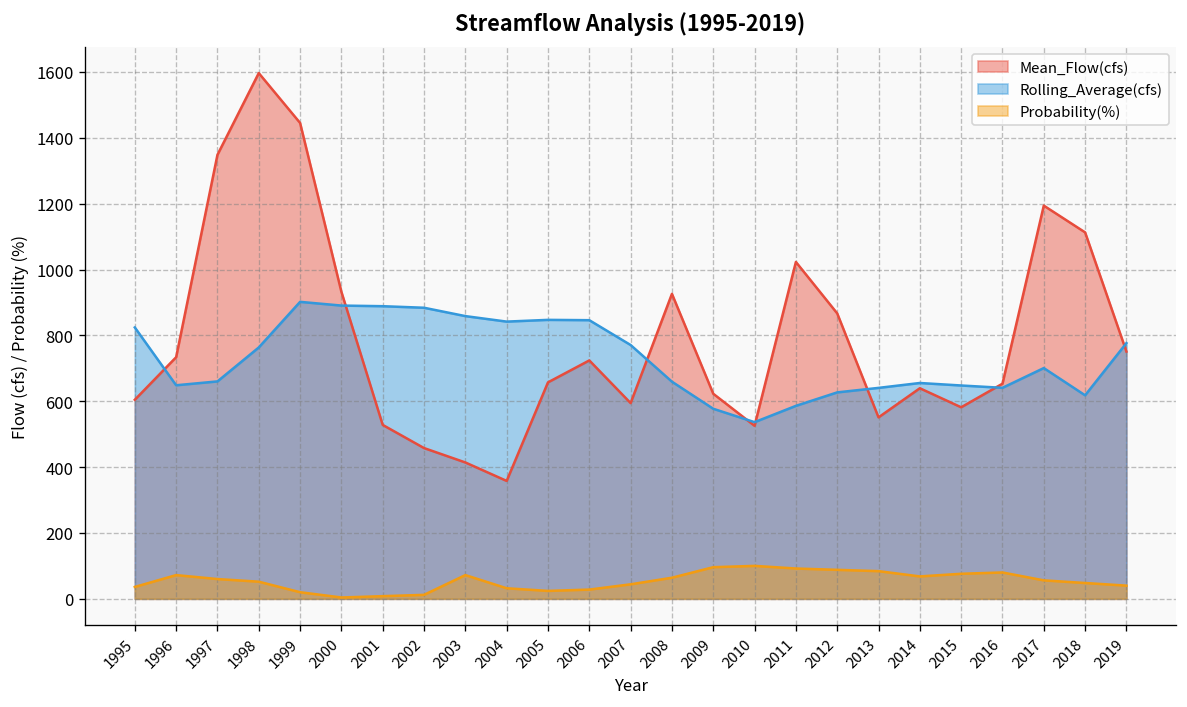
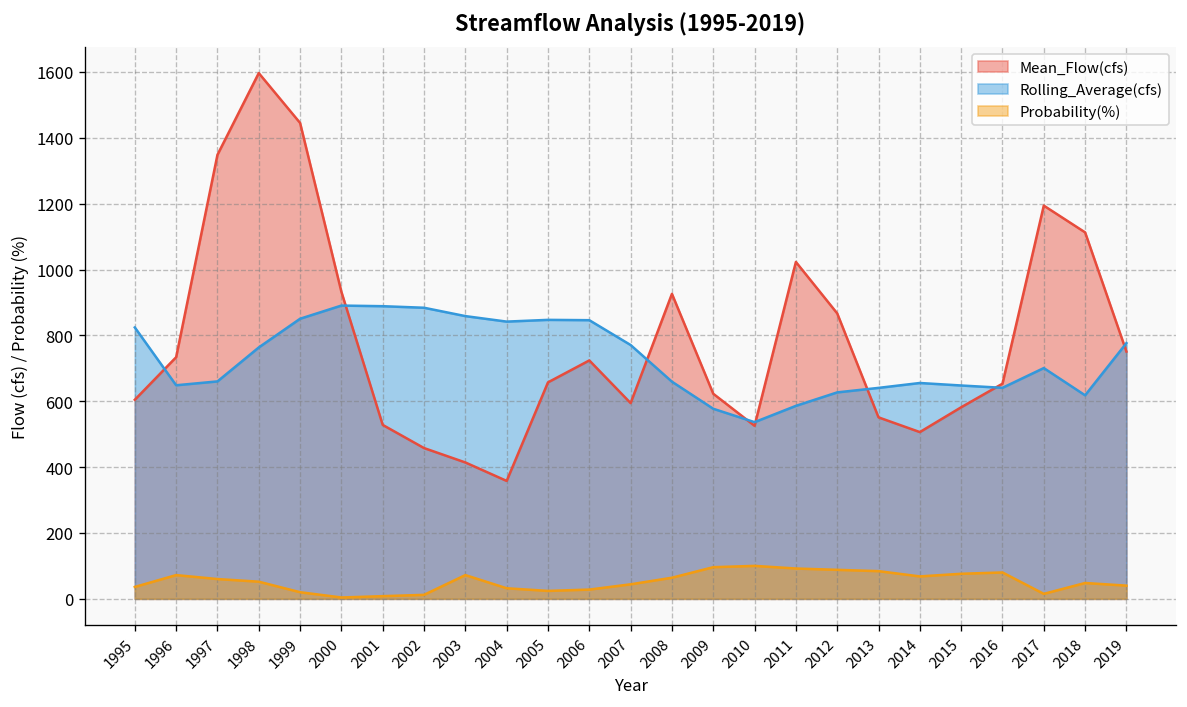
  {
    "Mean_Flow(cfs)": {
      "1995": 600,
      "1996": 730,
      "1997": 1350,
      "1998": 1600,
      "1999": 1450,
      "2000": 930,
      "2001": 530,
      "2002": 460,
      "2003": 410,
      "2004": 360,
      "2005": 660,
      "2006": 720,
      "2007": 590,
      "2008": 930,
      "2009": 620,
      "2010": 530,
      "2011": 1020,
      "2012": 870,
      "2013": 550,
-     "2014": 640,
+     "2014": 510,
      "2015": 580,
      "2016": 650,
      "2017": 1190,
      "2018": 1110,
      "2019": 750
    },
    "Rolling_Average(cfs)": {
      "1995": 820,
      "1996": 650,
      "1997": 660,
      "1998": 760,
-     "1999": 900,
+     "1999": 850,
      "2000": 890,
      "2001": 890,
      "2002": 880,
      "2003": 860,
      "2004": 840,
      "2005": 850,
      "2006": 850,
      "2007": 770,
      "2008": 660,
      "2009": 580,
      "2010": 540,
      "2011": 590,
      "2012": 630,
      "2013": 640,
      "2014": 660,
      "2015": 650,
      "2016": 640,
      "2017": 700,
      "2018": 620,
      "2019": 780
    },
    "Probability(%)": {
      "1995": 40,
      "1996": 70,
      "1997": 60,
      "1998": 50,
      "1999": 20,
      "2000": 0,
      "2001": 10,
      "2002": 10,
      "2003": 70,
      "2004": 30,
      "2005": 20,
      "2006": 30,
      "2007": 40,
      "2008": 60,
      "2009": 100,
      "2010": 100,
      "2011": 90,
      "2012": 90,
      "2013": 80,
      "2014": 70,
      "2015": 80,
      "2016": 80,
-     "2017": 60,
+     "2017": 20,
      "2018": 50,
      "2019": 40
    }
  }
